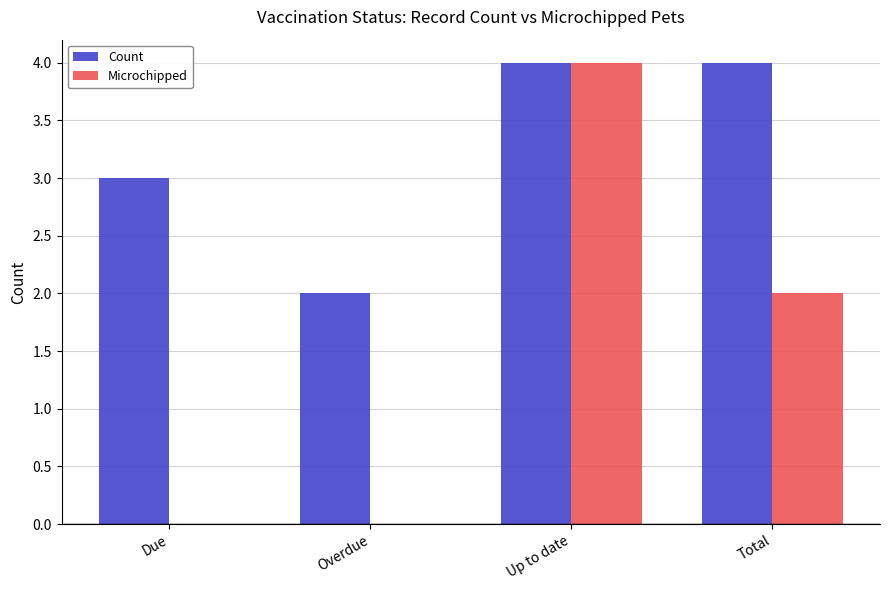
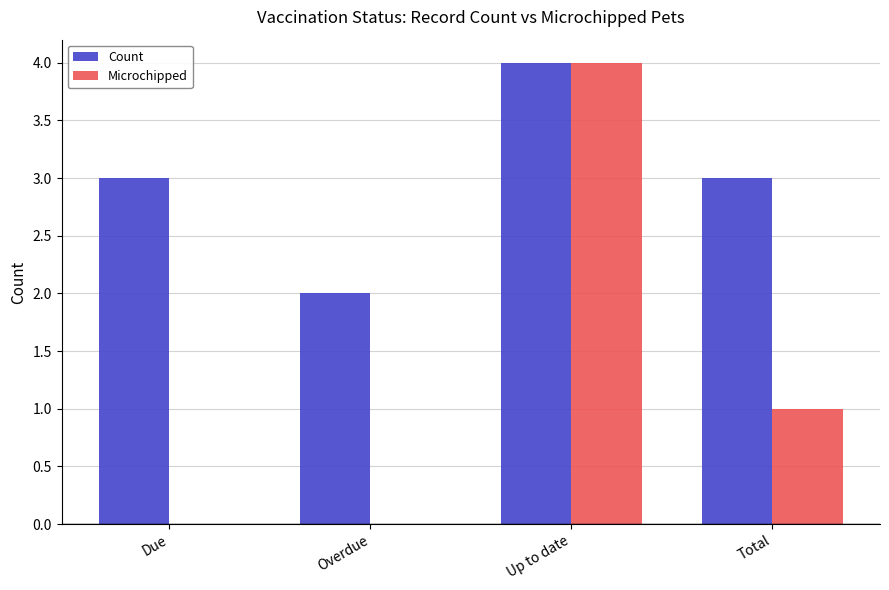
  {
    "Count": {
      "Due": 3,
      "Overdue": 2,
      "Up to date": 4,
-     "Total": 4
+     "Total": 3
    },
    "Microchipped": {
      "Due": 0,
      "Overdue": 0,
      "Up to date": 4,
-     "Total": 2
+     "Total": 1
    }
  }
